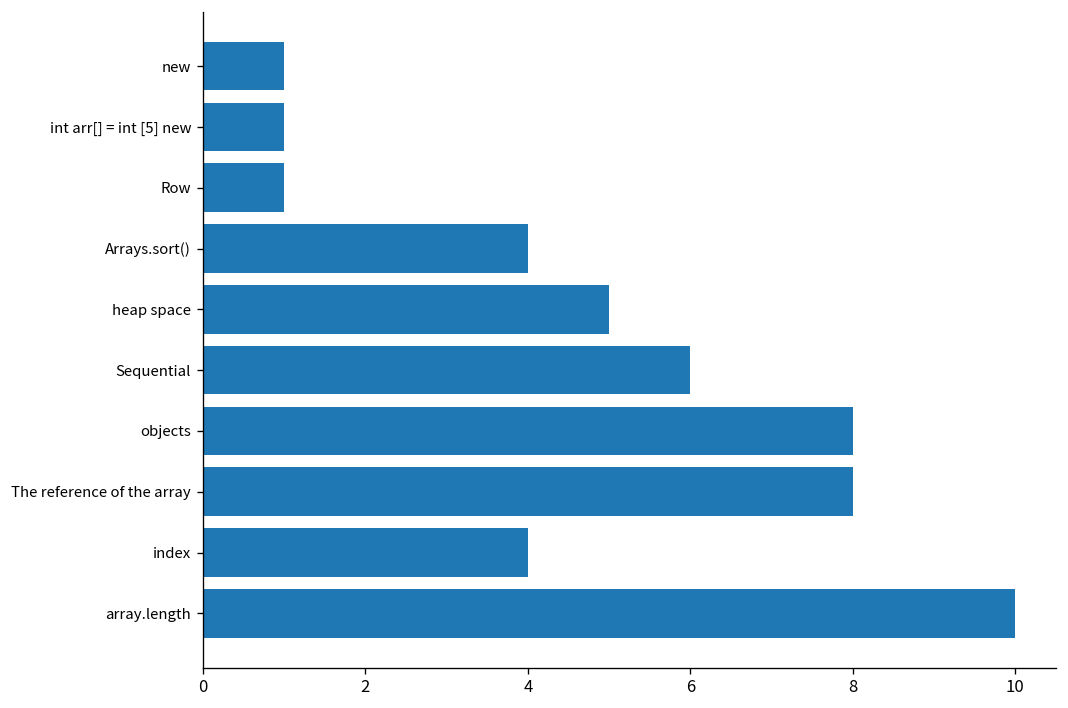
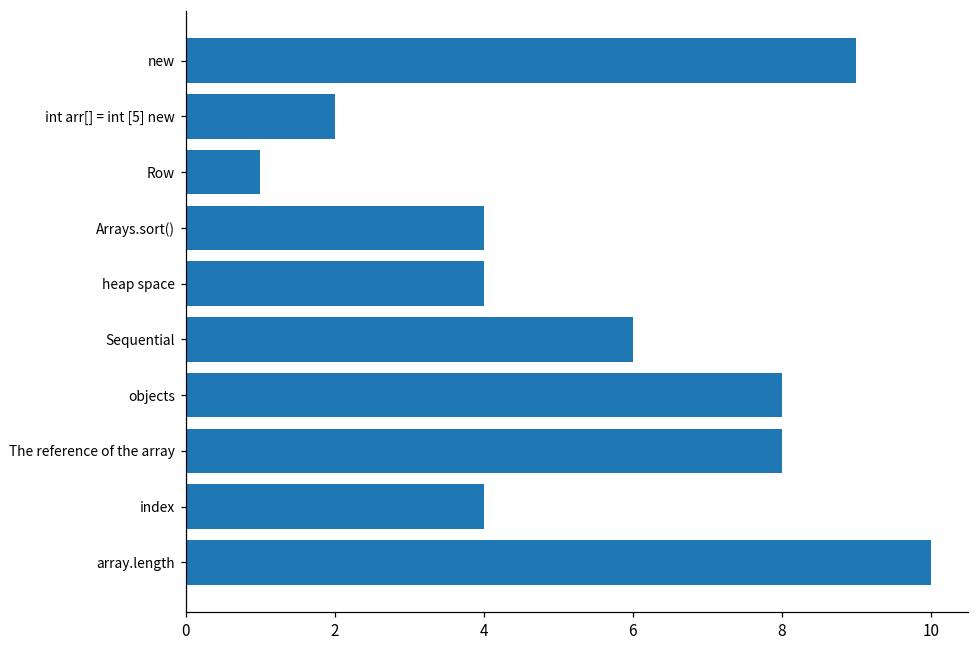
  {
-   "new": 1,
-   "int arr[] = int [5] new": 1,
+   "new": 9,
+   "int arr[] = int [5] new": 2,
    "Row": 1,
    "Arrays.sort()": 4,
-   "heap space": 5,
+   "heap space": 4,
    "Sequential": 6,
    "objects": 8,
    "The reference of the array": 8,
    "index": 4,
    "array.length": 10
  }
